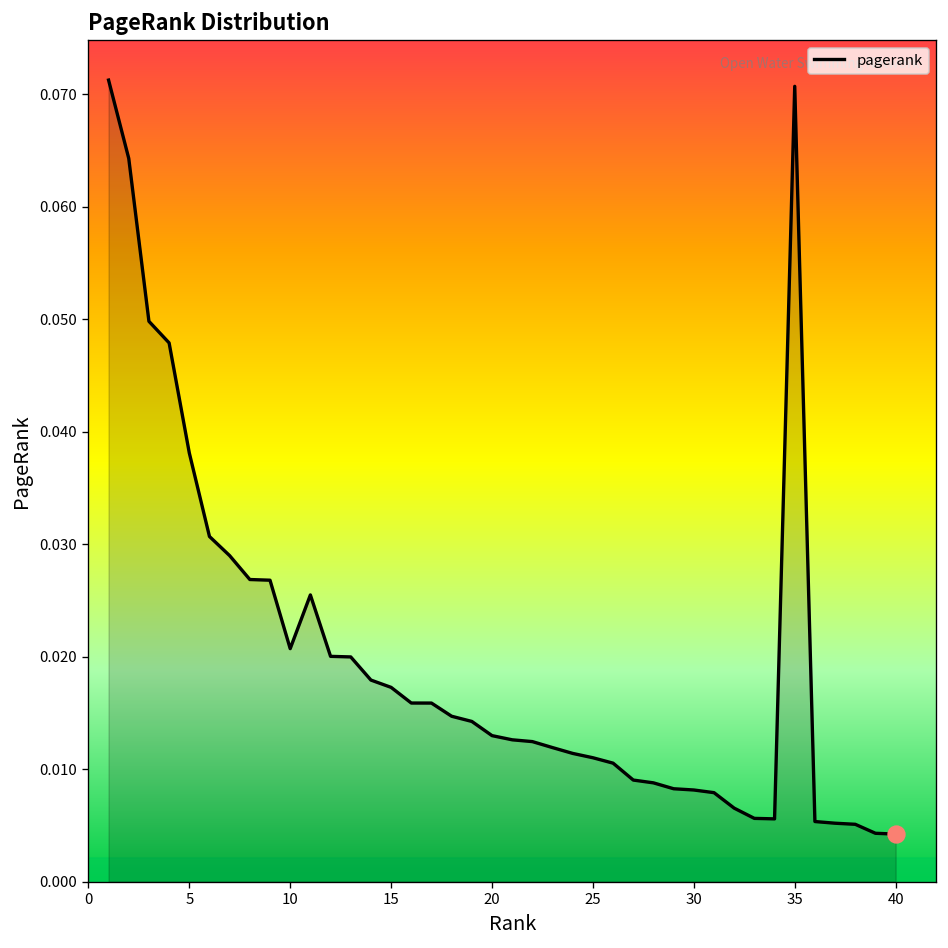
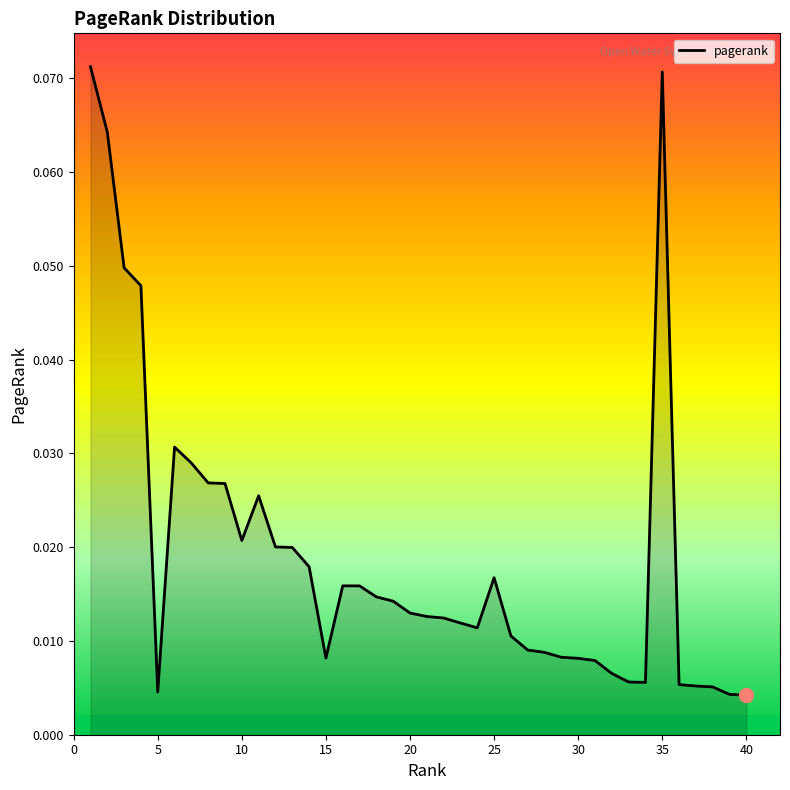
  {
    "pagerank": {
-     "5": 0.038,
+     "5": 0.005,
      "10": 0.021,
-     "15": 0.017,
+     "15": 0.008,
      "20": 0.013,
-     "25": 0.011,
+     "25": 0.017,
      "30": 0.008,
      "35": 0.071
    }
  }
